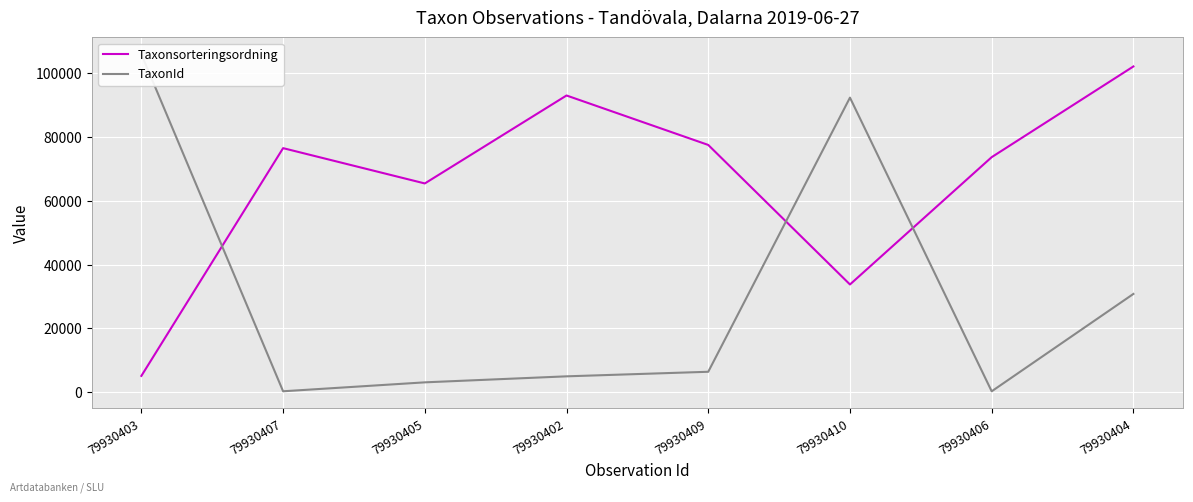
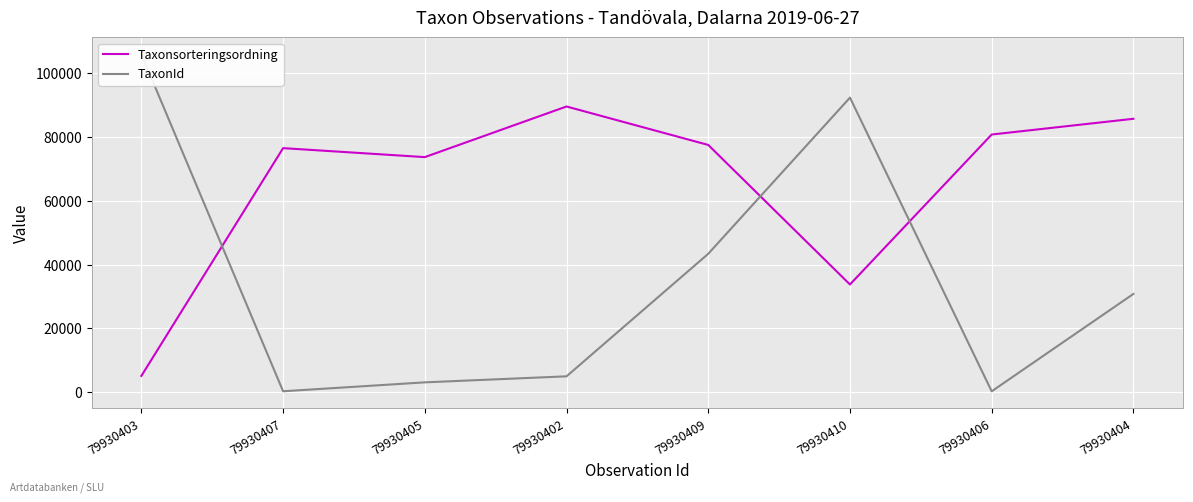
  {
    "Taxonsorteringsordning": {
      "79930403": 5000,
      "79930407": 77000,
-     "79930405": 65000,
-     "79930402": 93000,
+     "79930405": 74000,
+     "79930402": 90000,
      "79930409": 78000,
      "79930410": 34000,
-     "79930406": 74000,
-     "79930404": 102000
+     "79930406": 81000,
+     "79930404": 86000
    },
    "TaxonId": {
      "79930407": 0,
      "79930405": 3000,
      "79930402": 5000,
-     "79930409": 6000,
+     "79930409": 43000,
      "79930410": 92000,
      "79930406": 0,
      "79930404": 31000
    }
  }
